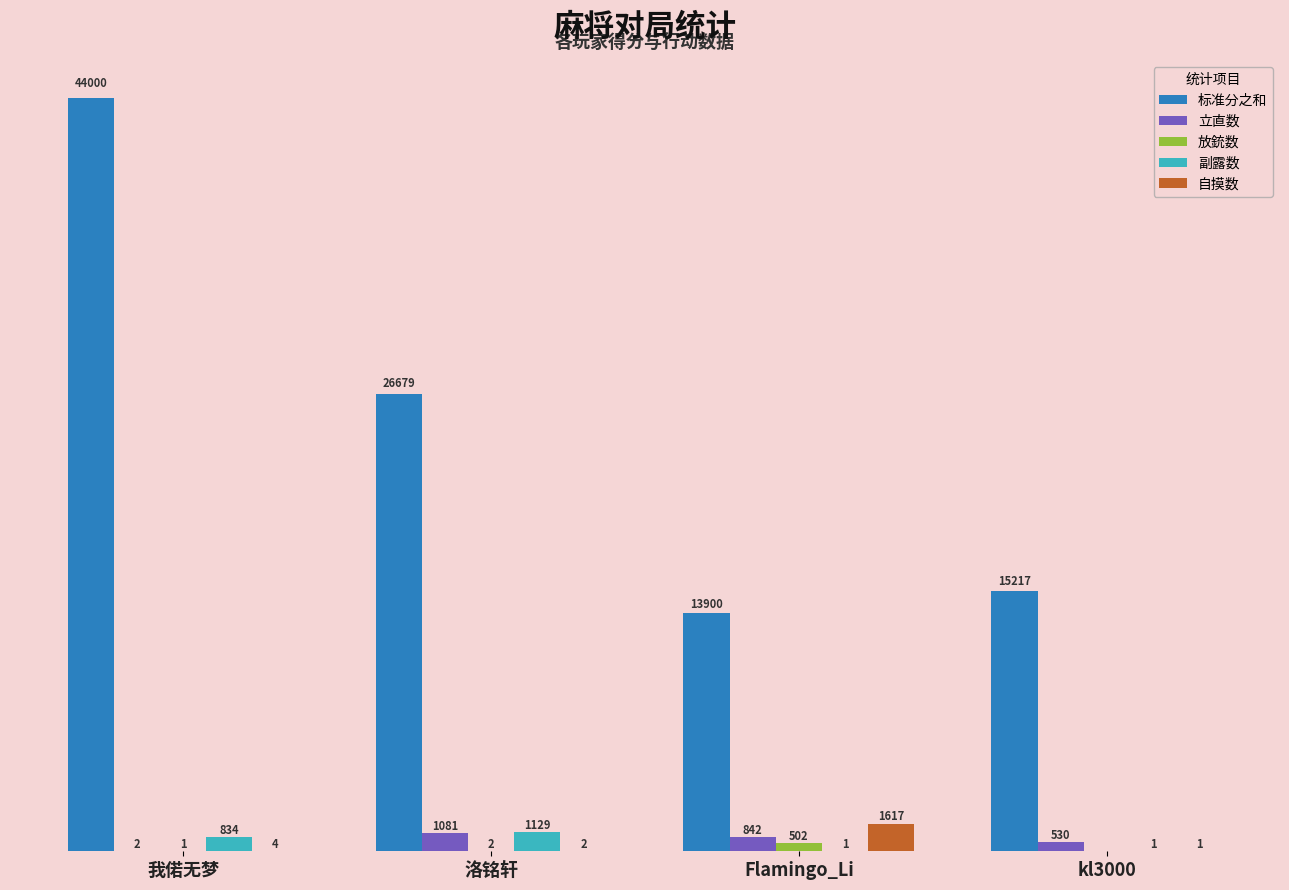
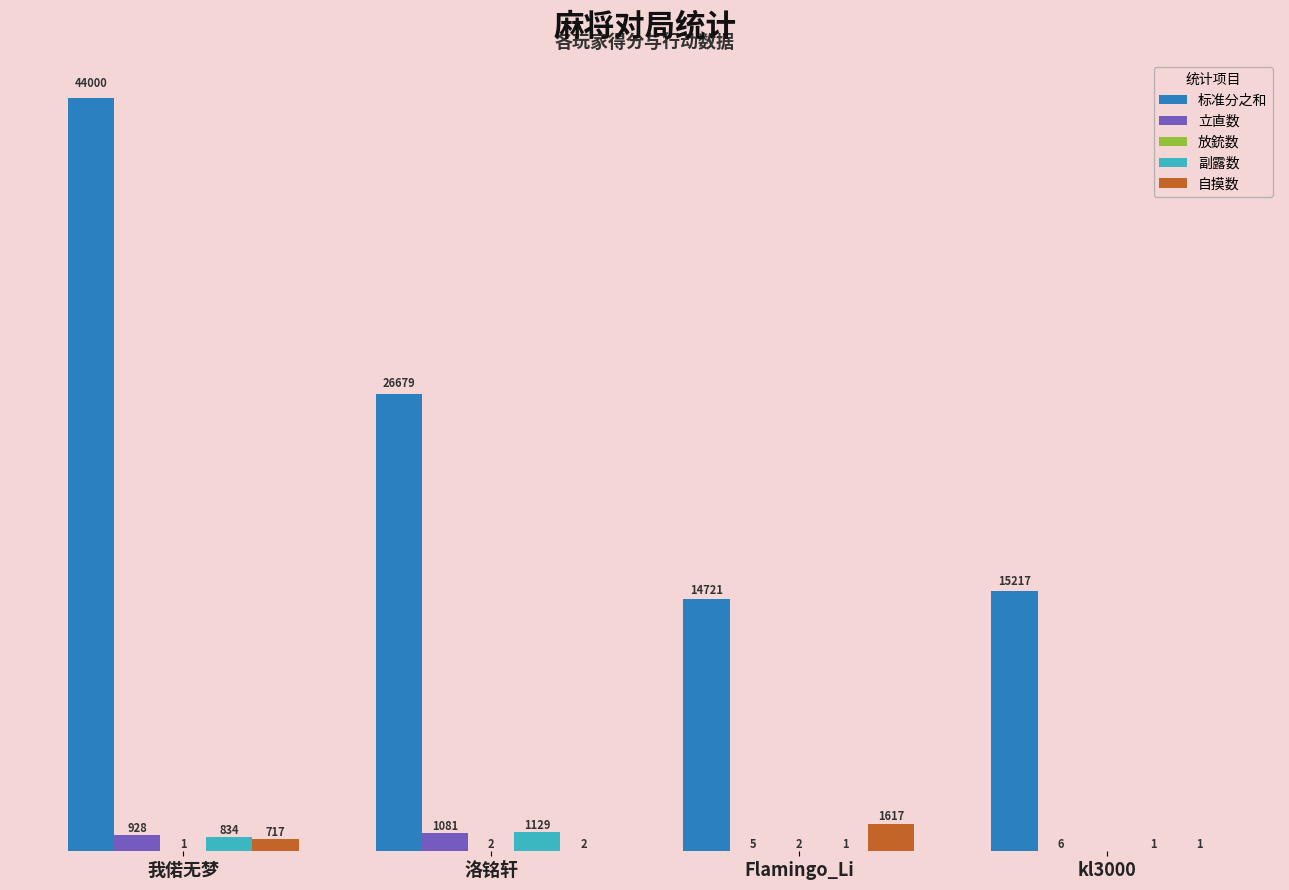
  {
    "标准分之和": {
      "我偌无梦": 44000,
      "洛铭轩": 26679,
-     "Flamingo_Li": 13900,
+     "Flamingo_Li": 14721,
      "kl3000": 15217
    },
    "立直数": {
-     "我偌无梦": 2,
+     "我偌无梦": 928,
      "洛铭轩": 1081,
-     "Flamingo_Li": 842,
-     "kl3000": 530
+     "Flamingo_Li": 5,
+     "kl3000": 6
    },
    "放銃数": {
      "我偌无梦": 1,
      "洛铭轩": 2,
-     "Flamingo_Li": 502
+     "Flamingo_Li": 2
    },
    "副露数": {
      "我偌无梦": 834,
      "洛铭轩": 1129,
      "Flamingo_Li": 1,
      "kl3000": 1
    },
    "自摸数": {
-     "我偌无梦": 4,
+     "我偌无梦": 717,
      "洛铭轩": 2,
      "Flamingo_Li": 1617,
      "kl3000": 1
    }
  }
